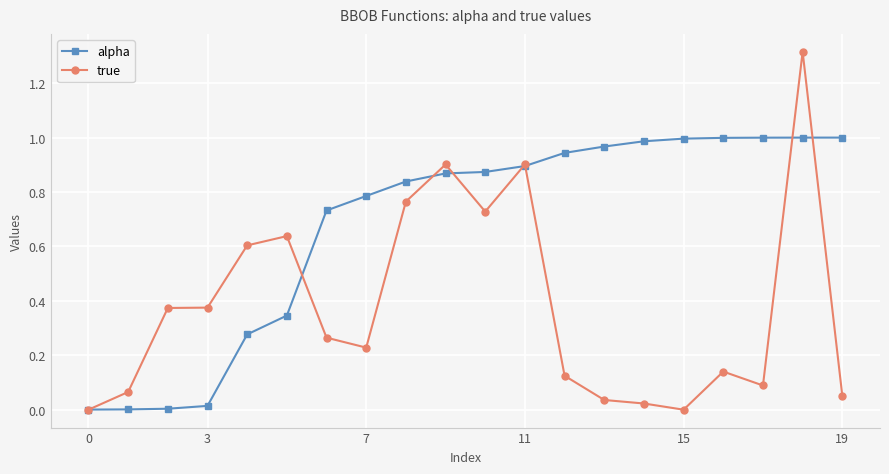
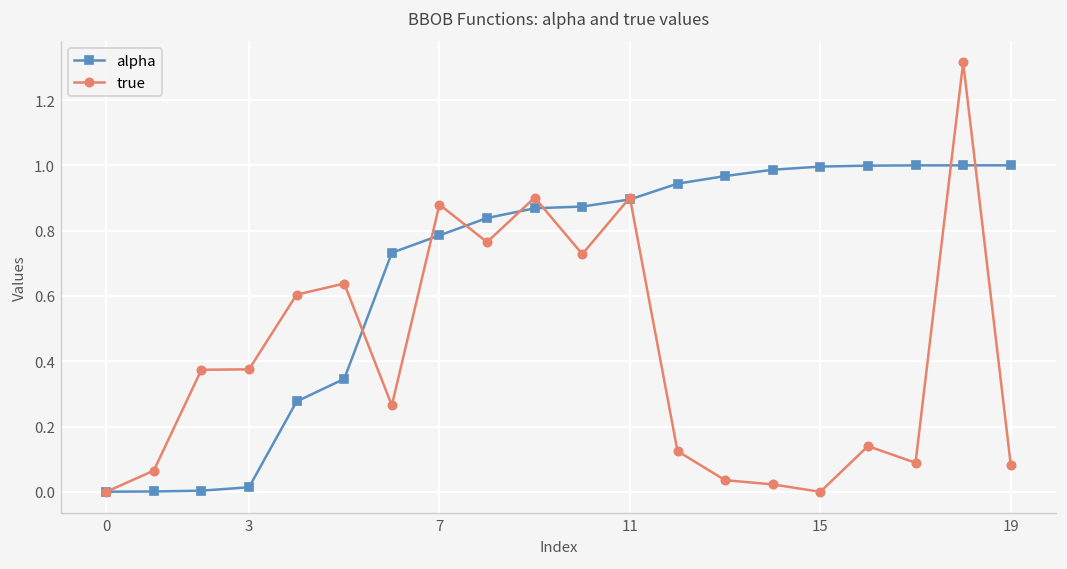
  {
    "alpha": {
      "3": 0.01,
      "7": 0.79,
      "15": 1.00,
      "19": 1.00
    },
    "true": {
      "3": 0.38,
-     "7": 0.23,
+     "7": 0.88,
      "15": 0.00,
-     "19": 0.05
+     "19": 0.08
    }
  }
